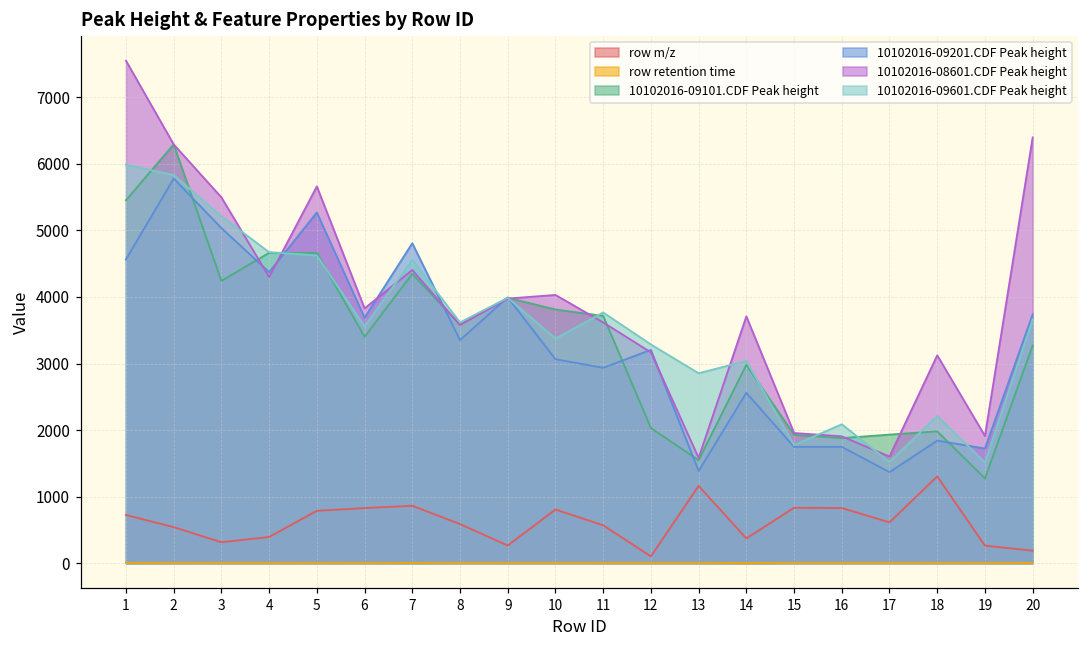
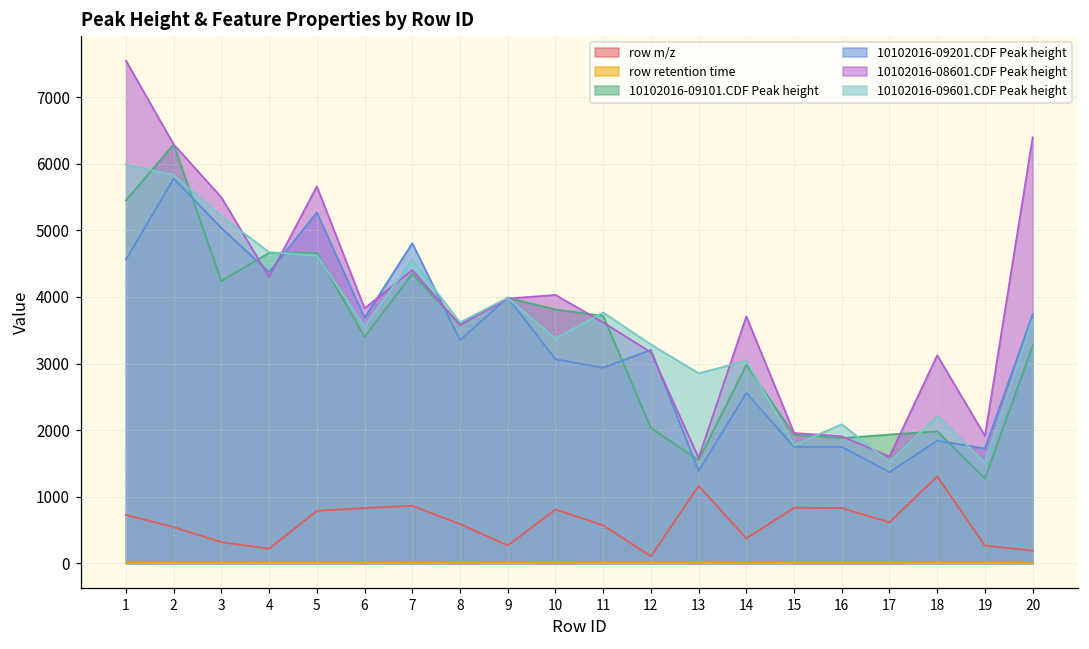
  {
    "row m/z": {
      "1": 700,
      "2": 500,
      "3": 300,
-     "4": 400,
+     "4": 200,
      "5": 800,
      "6": 800,
      "7": 900,
      "8": 600,
      "9": 300,
      "10": 800,
      "11": 600,
      "12": 100,
      "13": 1200,
      "14": 400,
      "15": 800,
      "16": 800,
      "17": 600,
      "18": 1300,
      "19": 300,
      "20": 200
    },
    "row retention time": {
      "1": 0,
      "2": 0,
      "3": 0,
      "4": 0,
      "5": 0,
      "6": 0,
      "7": 0,
      "8": 0,
      "9": 0,
      "10": 0,
      "11": 0,
      "12": 0,
      "13": 0,
      "14": 0,
      "15": 0,
      "16": 0,
      "17": 0,
      "18": 0,
      "19": 0,
      "20": 0
    },
    "10102016-09101.CDF Peak height": {
      "1": 5500,
      "3": 4200,
      "6": 3400,
      "7": 4300,
      "10": 3800,
      "11": 3700,
      "12": 2000,
      "14": 3000,
      "17": 1900,
      "18": 2000,
      "19": 1300,
      "20": 3300
    },
    "10102016-08601.CDF Peak height": {
      "1": 7600,
      "3": 5500,
      "4": 4300,
      "5": 5700,
      "6": 3800,
      "7": 4400,
      "10": 4000,
      "11": 3600,
      "14": 3700,
      "17": 1600,
      "18": 3100,
      "19": 1900,
      "20": 6400
    }
  }
